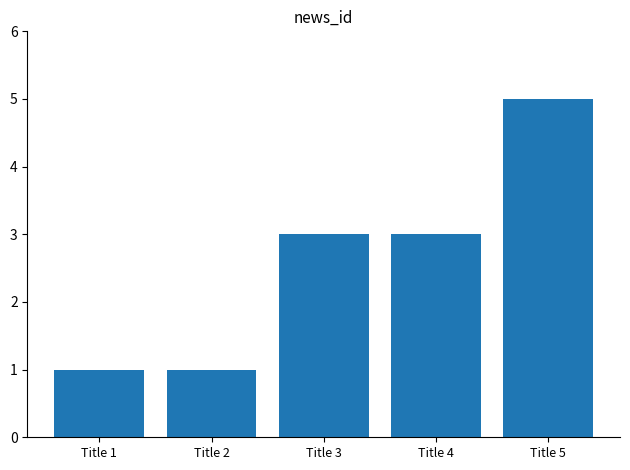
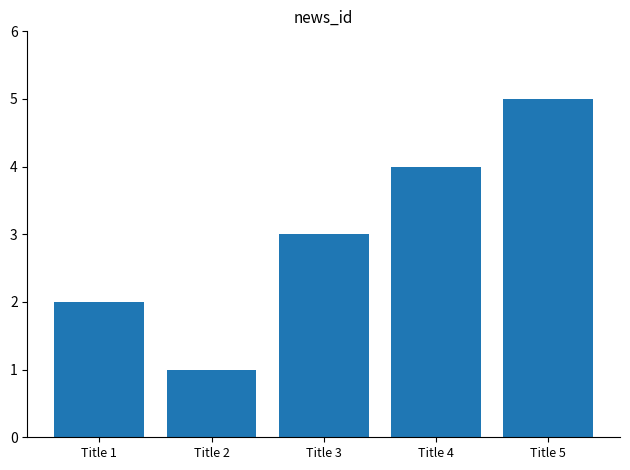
  {
-   "Title 1": 1,
+   "Title 1": 2,
    "Title 2": 1,
    "Title 3": 3,
-   "Title 4": 3,
+   "Title 4": 4,
    "Title 5": 5
  }
